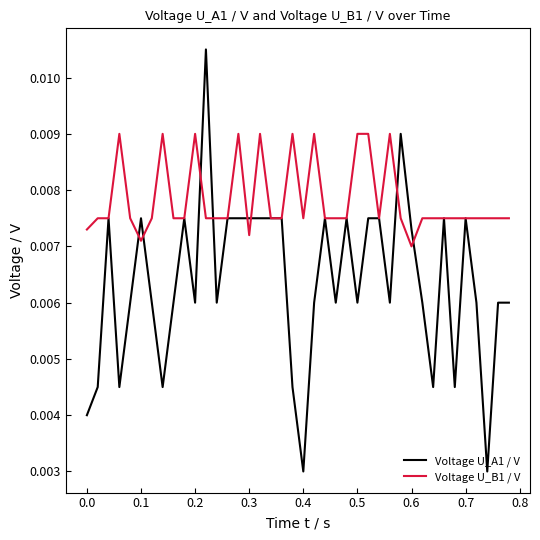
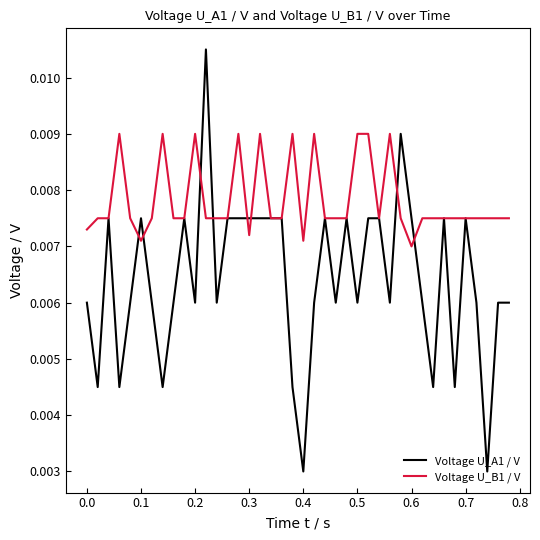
  {
    "Voltage U_A1 / V": {
-     "0.0": 0.004,
+     "0.0": 0.006,
      "0.1": 0.0075,
      "0.2": 0.0060,
      "0.3": 0.0075,
      "0.4": 0.0030,
      "0.5": 0.0060,
-     "0.6": 0.0073
+     "0.6": 0.0075
    },
    "Voltage U_B1 / V": {
      "0.0": 0.0073,
      "0.1": 0.0071,
      "0.2": 0.0090,
      "0.3": 0.0072,
-     "0.4": 0.0075,
+     "0.4": 0.0071,
      "0.5": 0.0090,
      "0.6": 0.0070
    }
  }
